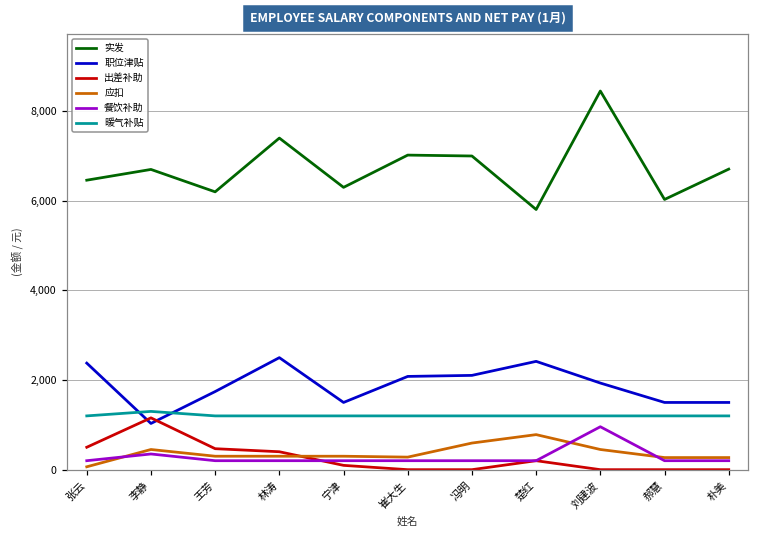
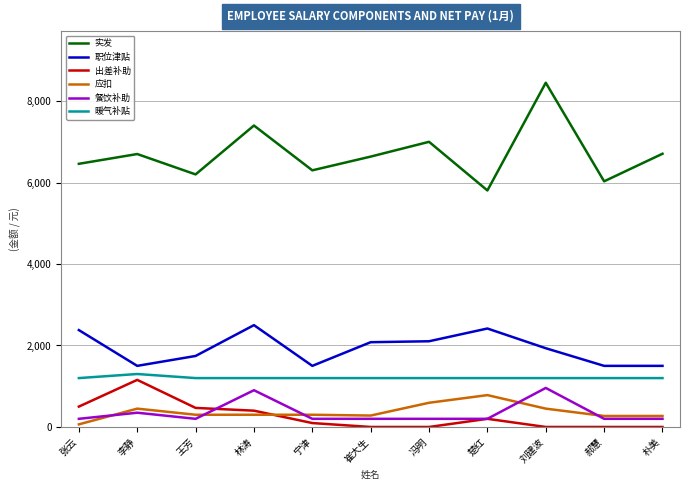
  {
    "实发": {
      "张云": "6,500",
      "李静": "6,700",
      "王芳": "6,200",
      "林涛": "7,400",
      "宁津": "6,300",
-     "崔大生": "7,000",
+     "崔大生": "6,600",
      "冯明": "7,000",
      "楚红": "5,800",
      "刘建波": "8,500",
      "郝慧": "6,000",
      "朴美": "6,700"
    },
    "职位津贴": {
      "张云": "2,400",
-     "李静": "1,000",
+     "李静": "1,500",
      "王芳": "1,700",
      "林涛": "2,500",
      "宁津": "1,500",
      "崔大生": "2,100",
      "冯明": "2,100",
      "楚红": "2,400",
      "刘建波": "1,900",
      "郝慧": "1,500",
      "朴美": "1,500"
    },
    "出差补助": {
      "张云": "500",
      "李静": "1,200",
      "王芳": "500",
      "林涛": "400",
      "宁津": "100",
      "崔大生": "0",
      "冯明": "0",
      "刘建波": "0",
      "郝慧": "0",
      "朴美": "0"
    },
    "应扣": {
      "张云": "100",
      "李静": "500",
      "王芳": "300",
      "林涛": "300",
      "宁津": "300",
      "崔大生": "300",
      "冯明": "600",
      "楚红": "800",
      "刘建波": "500",
      "郝慧": "300",
      "朴美": "300"
    },
    "餐饮补助": {
      "张云": "200",
      "李静": "400",
      "王芳": "200",
-     "林涛": "200",
+     "林涛": "900",
      "宁津": "200",
      "崔大生": "200",
      "冯明": "200",
      "刘建波": "1,000",
      "郝慧": "200",
      "朴美": "200"
    },
    "暖气补贴": {
      "张云": "1,200",
      "李静": "1,300",
      "王芳": "1,200",
      "林涛": "1,200",
      "宁津": "1,200",
      "崔大生": "1,200",
      "冯明": "1,200",
      "楚红": "1,200",
      "刘建波": "1,200",
      "郝慧": "1,200",
      "朴美": "1,200"
    }
  }
